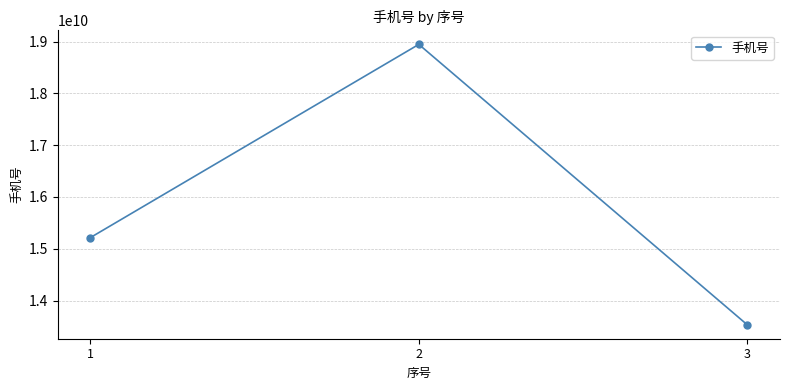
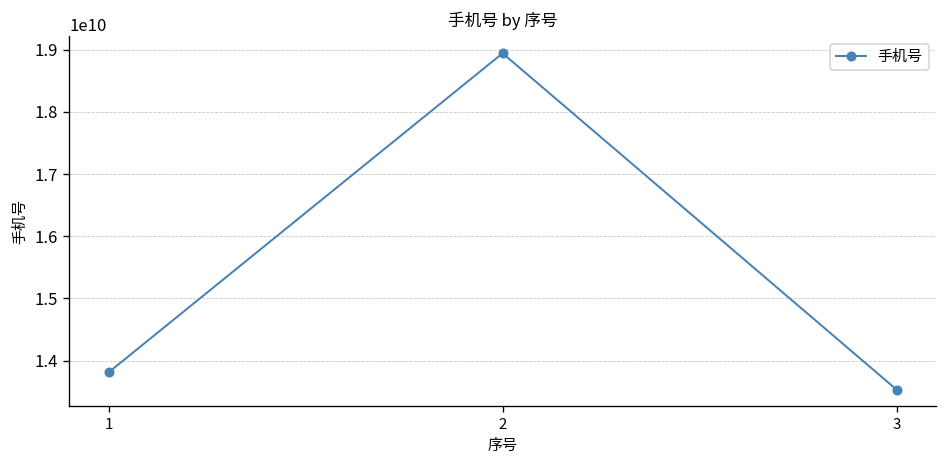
  {
-   "1": 15200000000,
+   "1": 13800000000,
    "2": 18900000000,
    "3": 13500000000
  }
